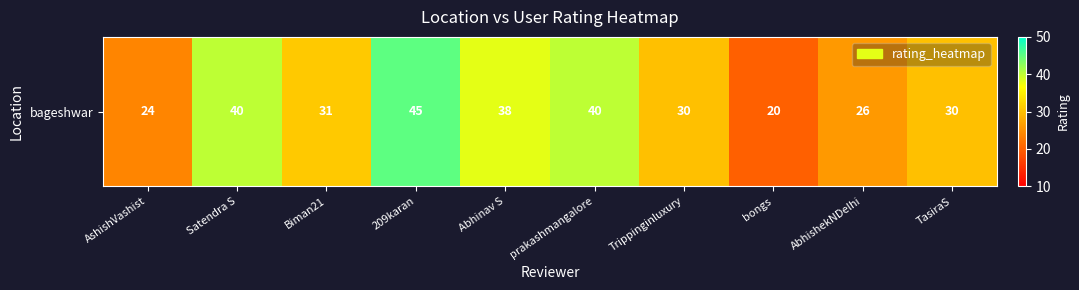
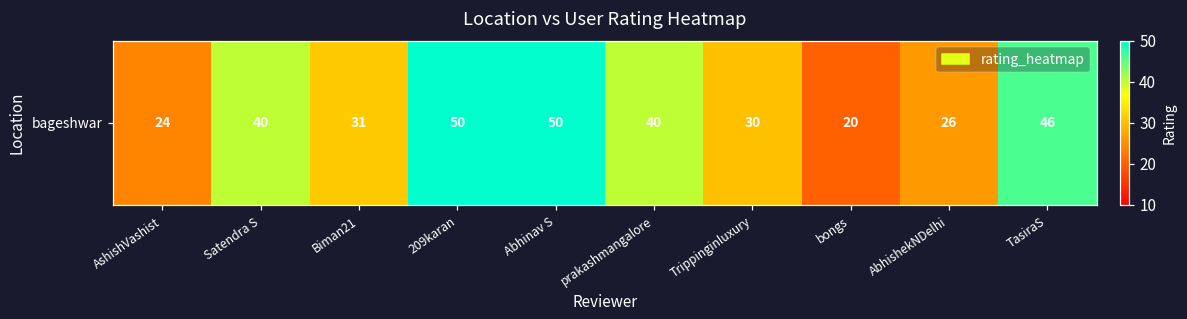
  {
    "bageshwar": {
      "AshishVashist": 24,
      "Satendra S": 40,
      "Biman21": 31,
-     "209karan": 45,
-     "Abhinav S": 38,
+     "209karan": 50,
+     "Abhinav S": 50,
      "prakashmangalore": 40,
      "Trippinginluxury": 30,
      "bongs": 20,
      "AbhishekNDelhi": 26,
-     "TasiraS": 30
+     "TasiraS": 46
    }
  }
